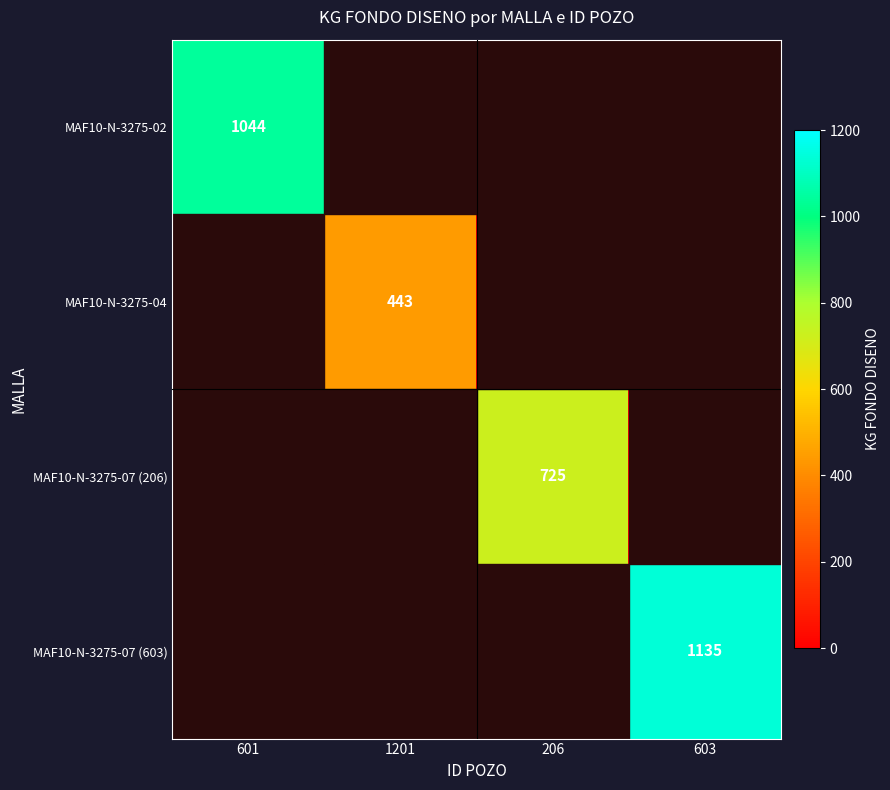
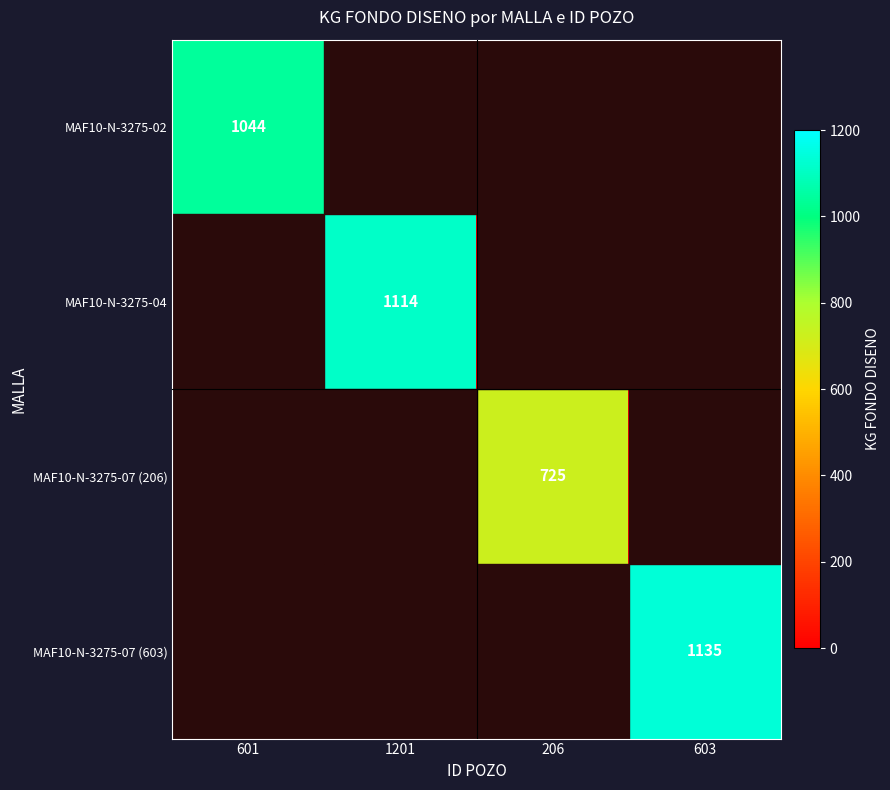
  {
    "MAF10-N-3275-02": {
      "601": 1044
    },
    "MAF10-N-3275-04": {
-     "1201": 443
+     "1201": 1114
    },
    "MAF10-N-3275-07 (206)": {
      "206": 725
    },
    "MAF10-N-3275-07 (603)": {
      "603": 1135
    }
  }
